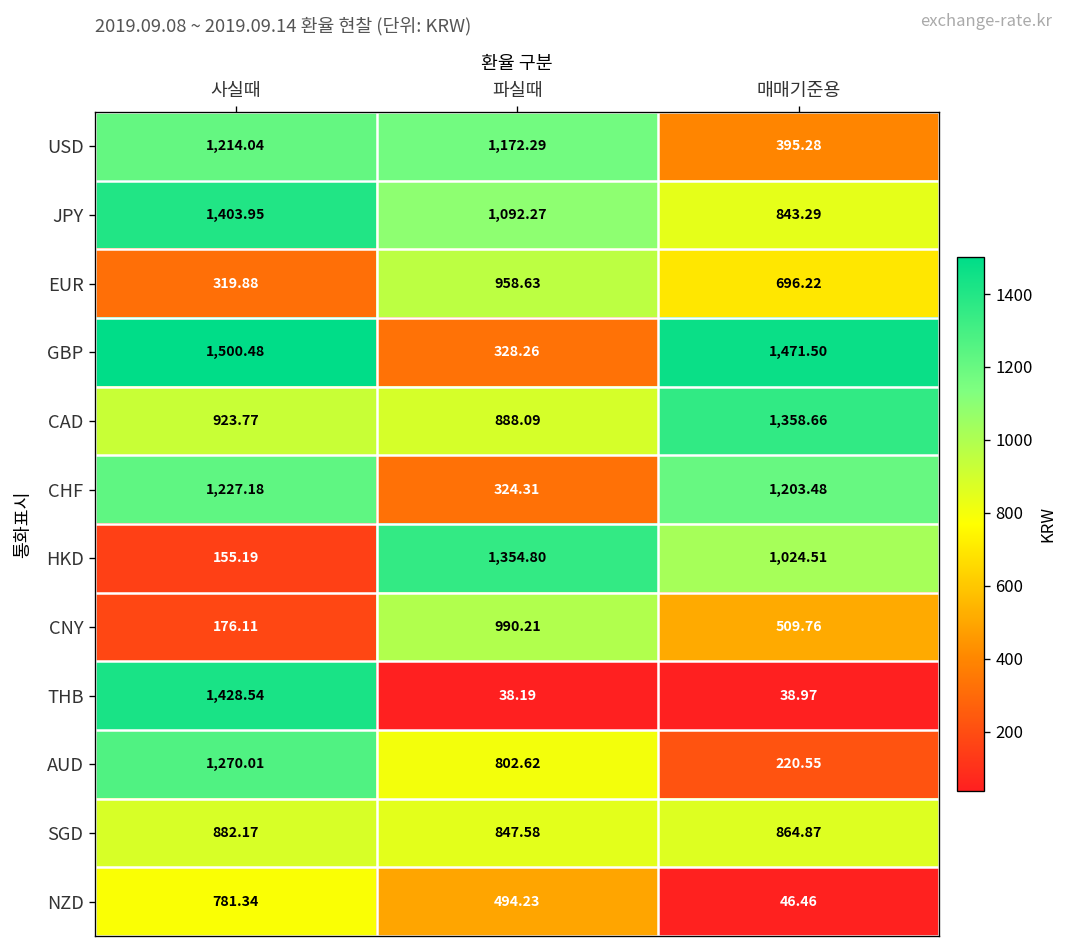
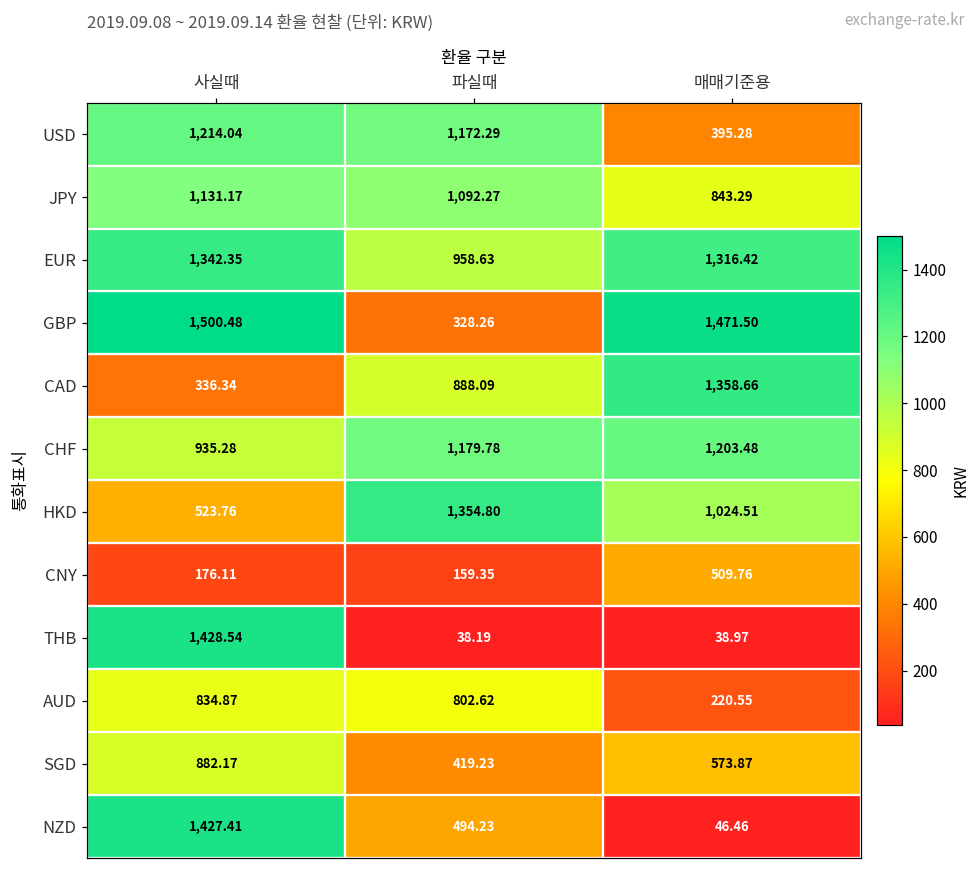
  {
    "USD": {
      "사실때": "1,214.04",
      "파실때": "1,172.29",
      "매매기준용": "395.28"
    },
    "JPY": {
-     "사실때": "1,403.95",
+     "사실때": "1,131.17",
      "파실때": "1,092.27",
      "매매기준용": "843.29"
    },
    "EUR": {
-     "사실때": "319.88",
+     "사실때": "1,342.35",
      "파실때": "958.63",
-     "매매기준용": "696.22"
+     "매매기준용": "1,316.42"
    },
    "GBP": {
      "사실때": "1,500.48",
      "파실때": "328.26",
      "매매기준용": "1,471.50"
    },
    "CAD": {
-     "사실때": "923.77",
+     "사실때": "336.34",
      "파실때": "888.09",
      "매매기준용": "1,358.66"
    },
    "CHF": {
-     "사실때": "1,227.18",
-     "파실때": "324.31",
+     "사실때": "935.28",
+     "파실때": "1,179.78",
      "매매기준용": "1,203.48"
    },
    "HKD": {
-     "사실때": "155.19",
+     "사실때": "523.76",
      "파실때": "1,354.80",
      "매매기준용": "1,024.51"
    },
    "CNY": {
      "사실때": "176.11",
-     "파실때": "990.21",
+     "파실때": "159.35",
      "매매기준용": "509.76"
    },
    "THB": {
      "사실때": "1,428.54",
      "파실때": "38.19",
      "매매기준용": "38.97"
    },
    "AUD": {
-     "사실때": "1,270.01",
+     "사실때": "834.87",
      "파실때": "802.62",
      "매매기준용": "220.55"
    },
    "SGD": {
      "사실때": "882.17",
-     "파실때": "847.58",
-     "매매기준용": "864.87"
+     "파실때": "419.23",
+     "매매기준용": "573.87"
    },
    "NZD": {
-     "사실때": "781.34",
+     "사실때": "1,427.41",
      "파실때": "494.23",
      "매매기준용": "46.46"
    }
  }
